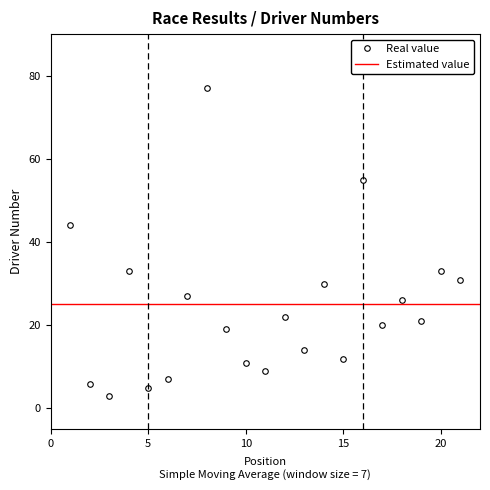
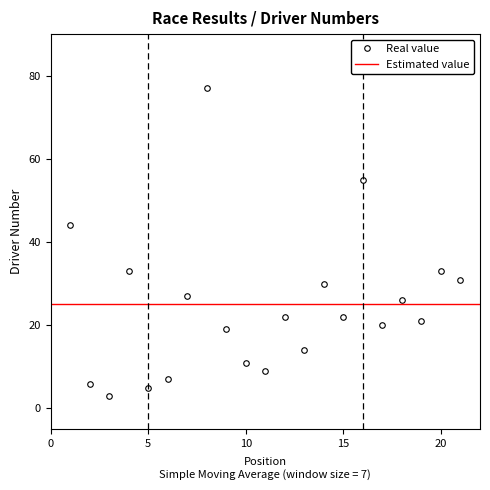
  {
    "5": 5,
    "10": 11,
-   "15": 12,
+   "15": 22,
    "20": 33
  }
